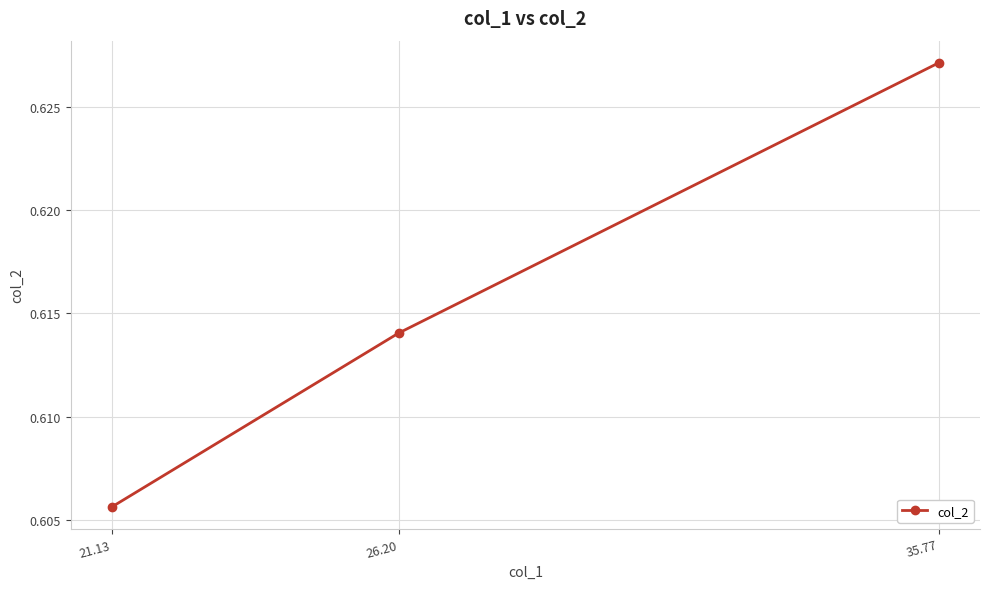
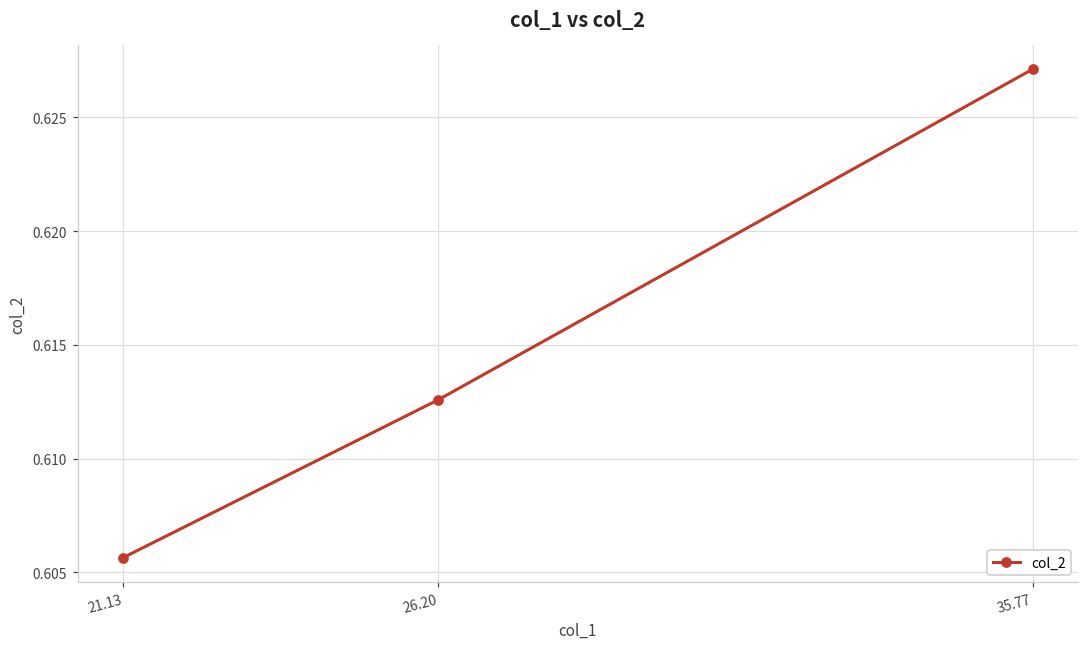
  {
    "21.13": 0.6056,
-   "26.20": 0.6140,
+   "26.20": 0.6126,
    "35.77": 0.6271
  }
